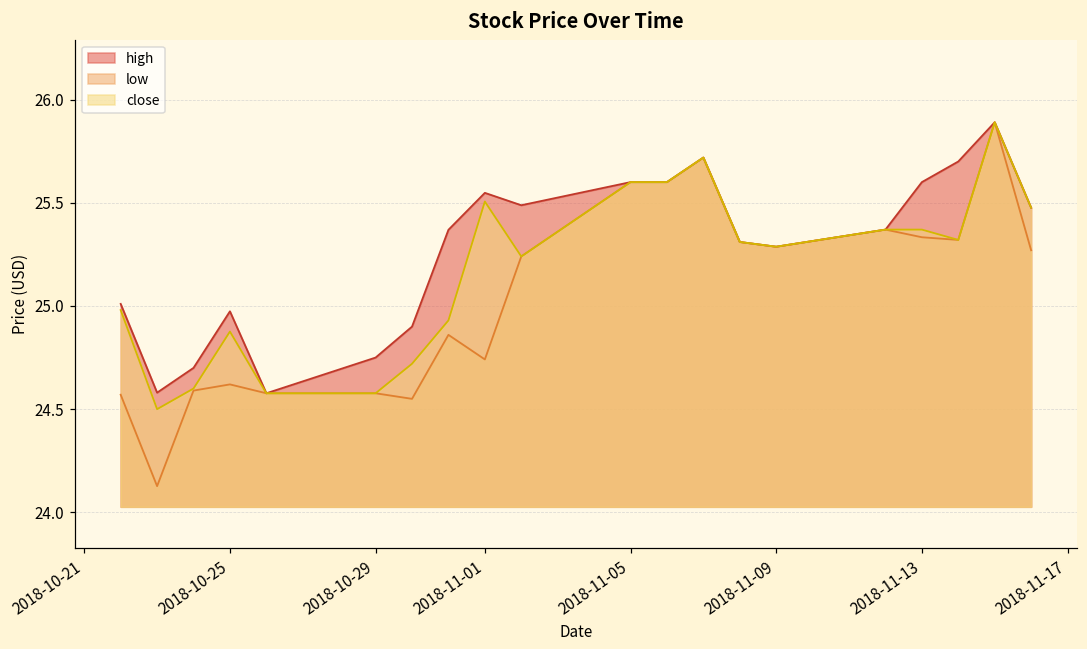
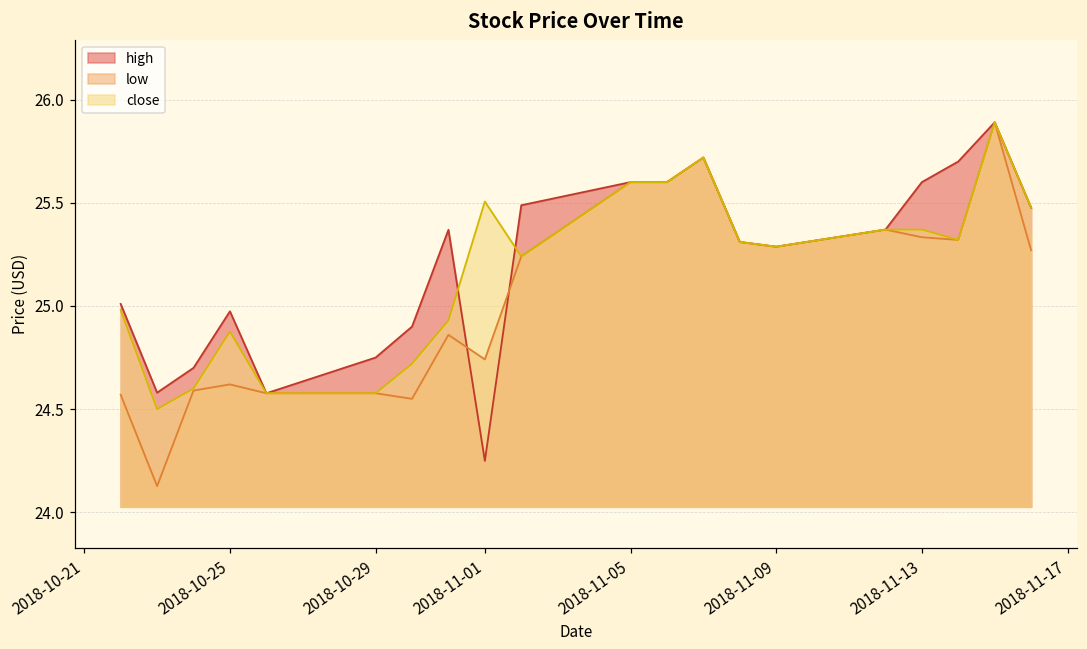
  {
    "high": {
      "2018-10-25": 24.97,
      "2018-10-29": 24.75,
-     "2018-11-01": 25.55,
+     "2018-11-01": 24.25,
      "2018-11-13": 25.60
    }
  }
